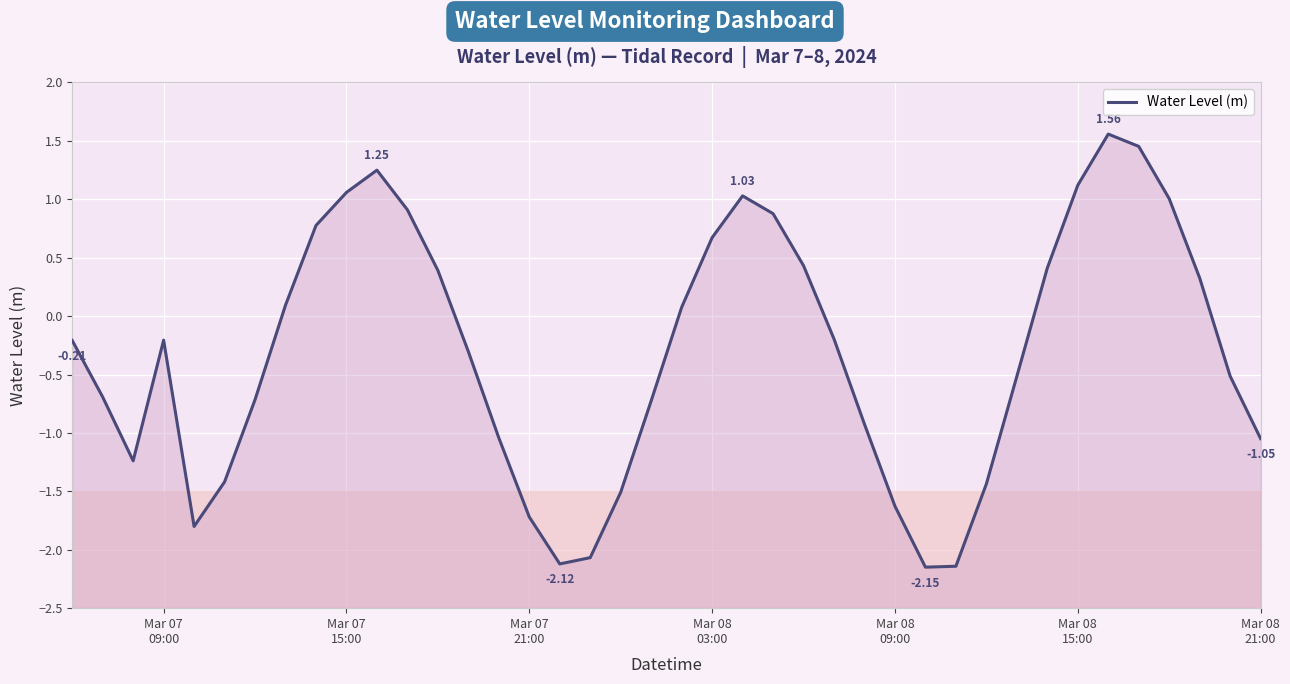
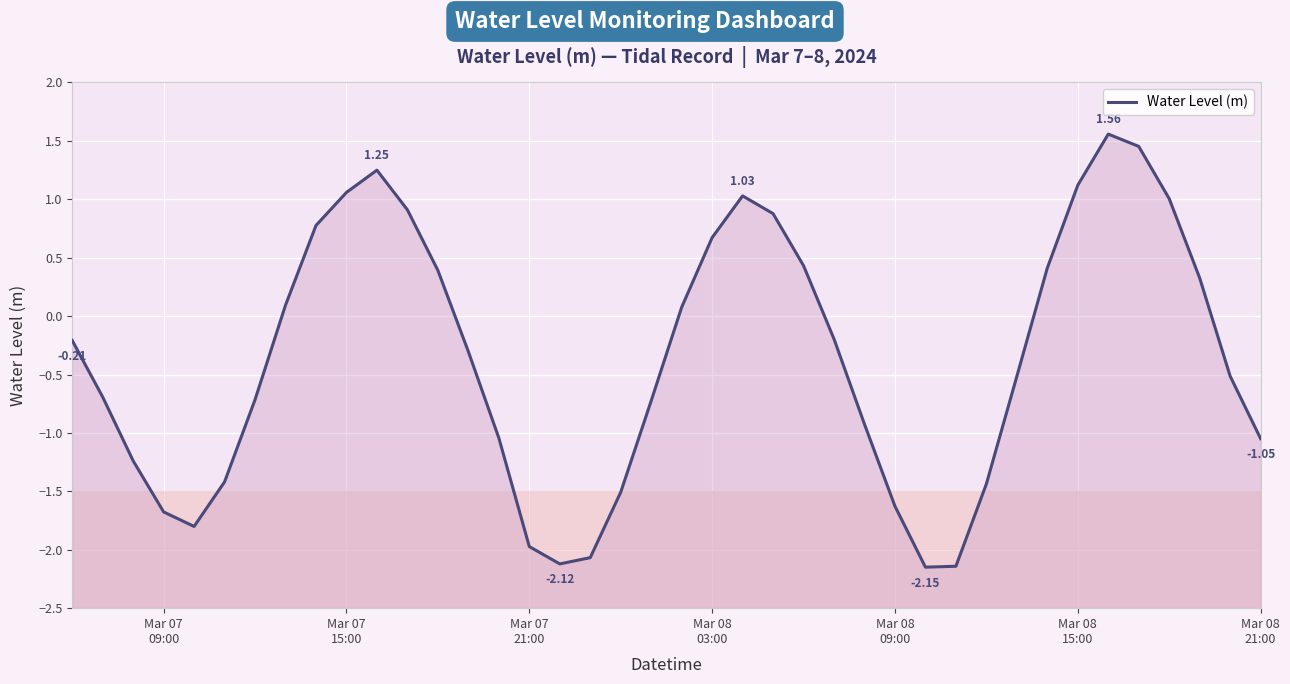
  {
-   "Mar 07 09:00": -0.21,
+   "Mar 07 09:00": -1.68,
    "Mar 07 15:00": 1.06,
-   "Mar 07 21:00": -1.72,
+   "Mar 07 21:00": -1.97,
    "Mar 08 03:00": 0.67,
    "Mar 08 09:00": -1.63,
    "Mar 08 15:00": 1.12
  }
